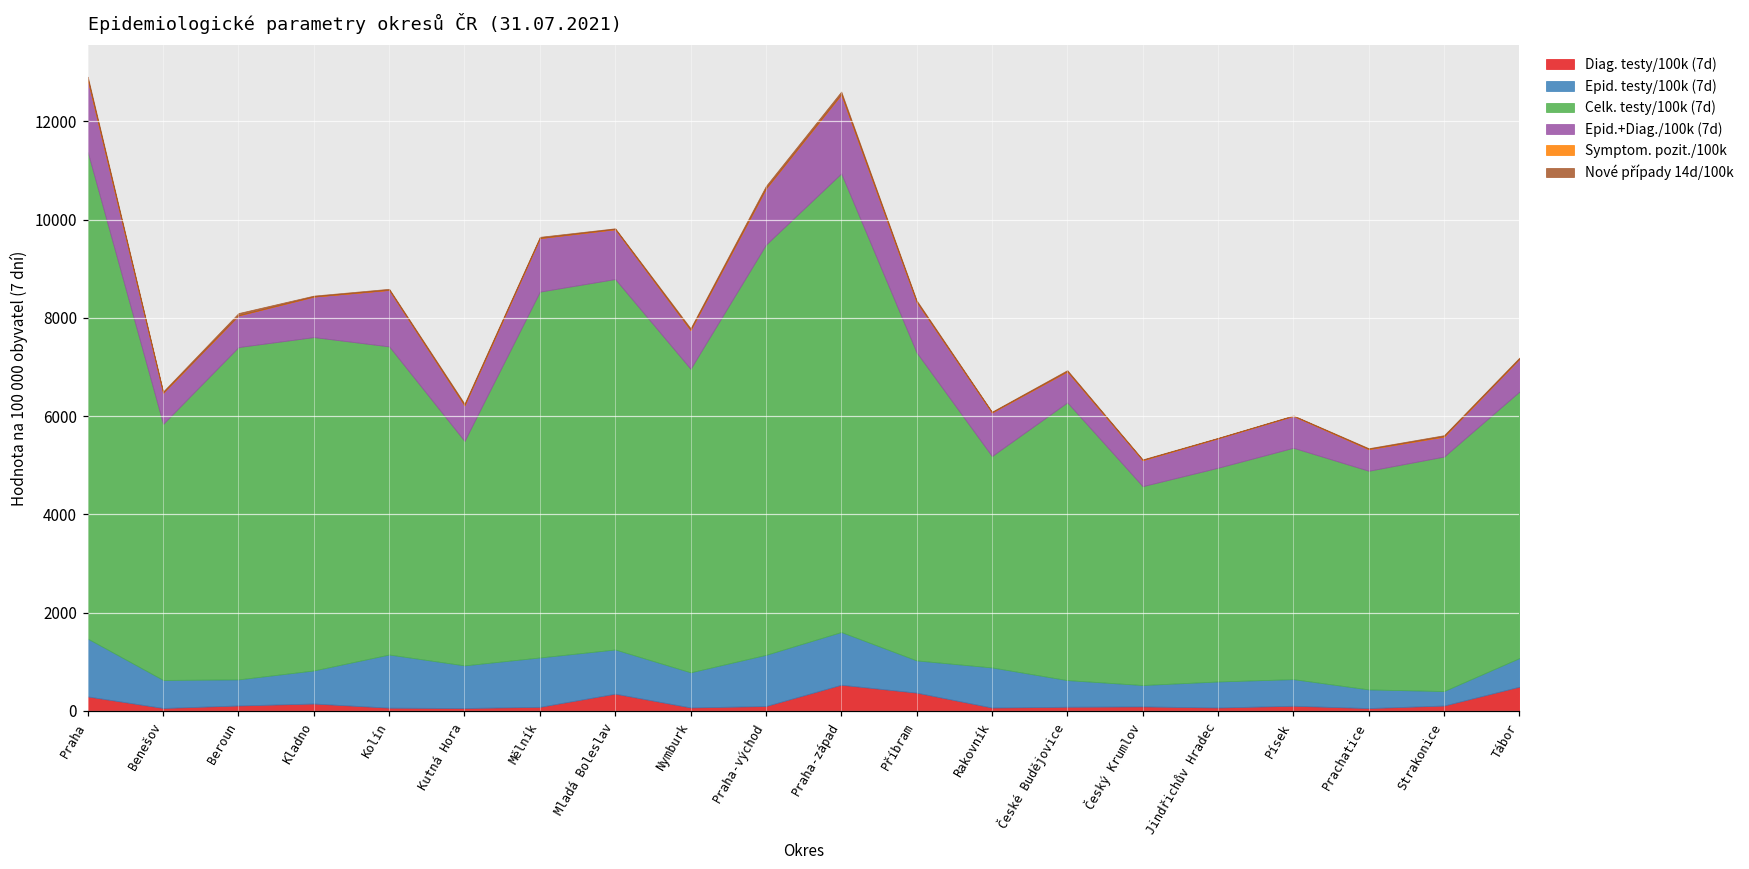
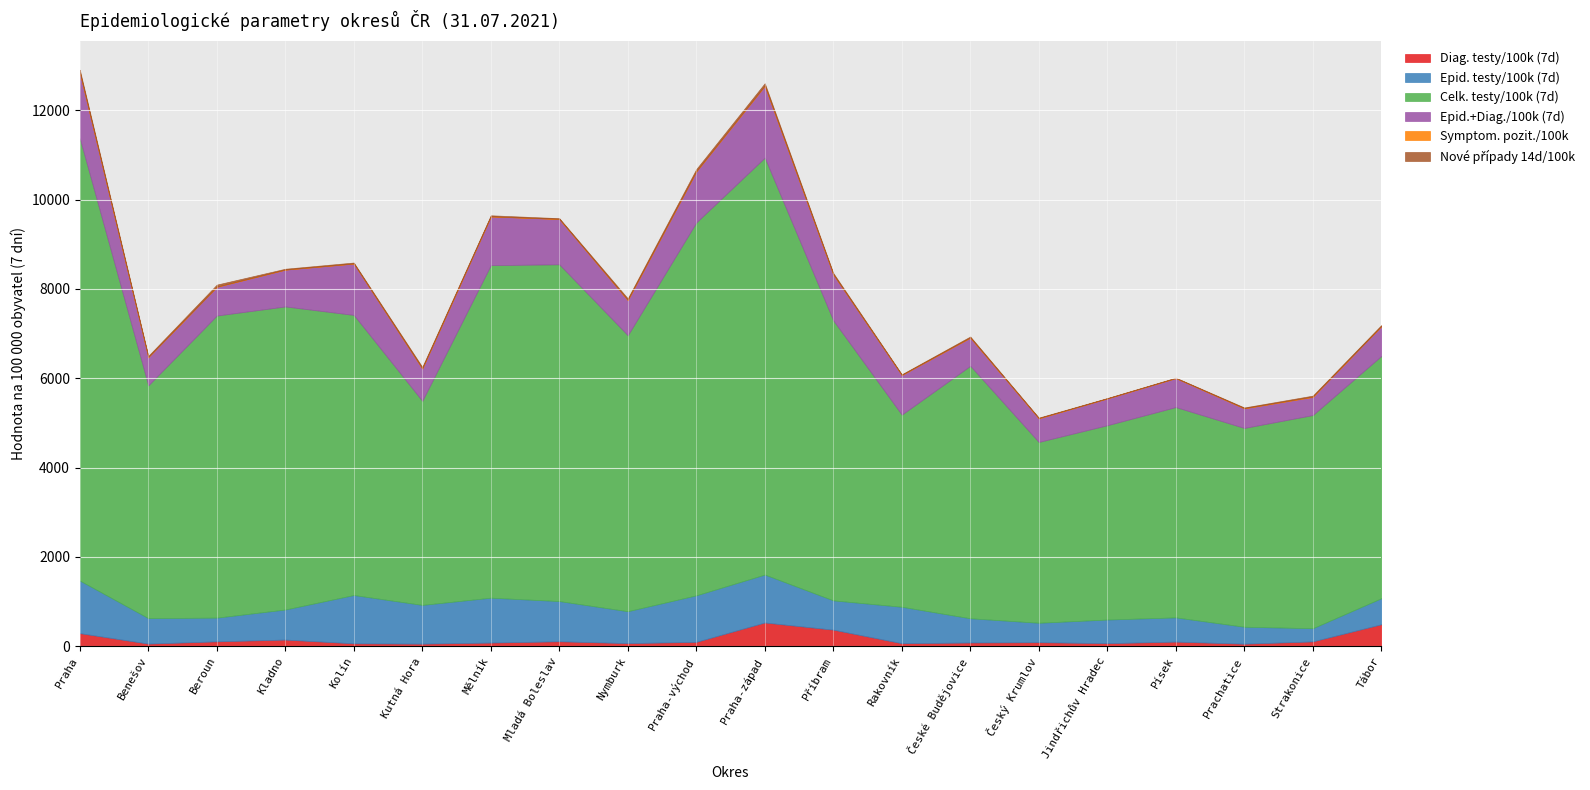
  {
    "Diag. testy/100k (7d)": {
      "Praha": 300,
      "Benešov": 100,
      "Beroun": 100,
      "Kladno": 200,
      "Kolín": 100,
      "Kutná Hora": 100,
      "Mělník": 100,
-     "Mladá Boleslav": 400,
+     "Mladá Boleslav": 100,
      "Nymburk": 100,
      "Praha-východ": 100,
      "Praha-západ": 500,
      "Příbram": 400,
      "Rakovník": 100,
      "České Budějovice": 100,
      "Český Krumlov": 100,
      "Jindřichův Hradec": 100,
      "Písek": 100,
      "Prachatice": 100,
      "Strakonice": 100,
      "Tábor": 500
    },
    "Epid. testy/100k (7d)": {
      "Praha": 1200,
      "Benešov": 600,
      "Beroun": 500,
      "Kladno": 700,
      "Kolín": 1100,
      "Kutná Hora": 900,
      "Mělník": 1000,
      "Mladá Boleslav": 900,
      "Nymburk": 700,
      "Praha-východ": 1000,
      "Praha-západ": 1100,
      "Příbram": 700,
      "Rakovník": 800,
      "České Budějovice": 500,
      "Český Krumlov": 400,
      "Jindřichův Hradec": 500,
      "Písek": 500,
      "Prachatice": 400,
      "Strakonice": 300,
      "Tábor": 600
    },
    "Celk. testy/100k (7d)": {
      "Praha": 9900,
      "Benešov": 5200,
      "Beroun": 6800,
      "Kladno": 6800,
      "Kolín": 6300,
      "Kutná Hora": 4600,
      "Mělník": 7400,
      "Mladá Boleslav": 7500,
      "Nymburk": 6200,
      "Praha-východ": 8300,
      "Praha-západ": 9300,
      "Příbram": 6300,
      "Rakovník": 4300,
      "České Budějovice": 5700,
      "Český Krumlov": 4000,
      "Jindřichův Hradec": 4300,
      "Písek": 4700,
      "Prachatice": 4400,
      "Strakonice": 4800,
      "Tábor": 5400
    }
  }
